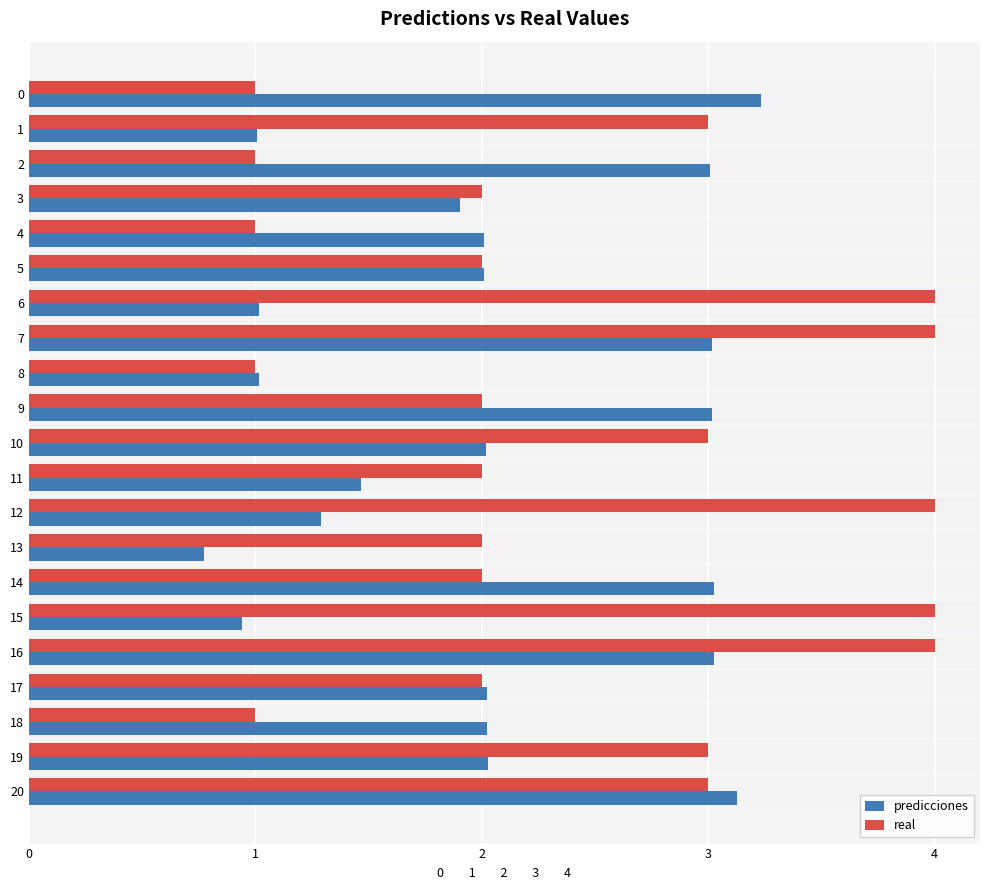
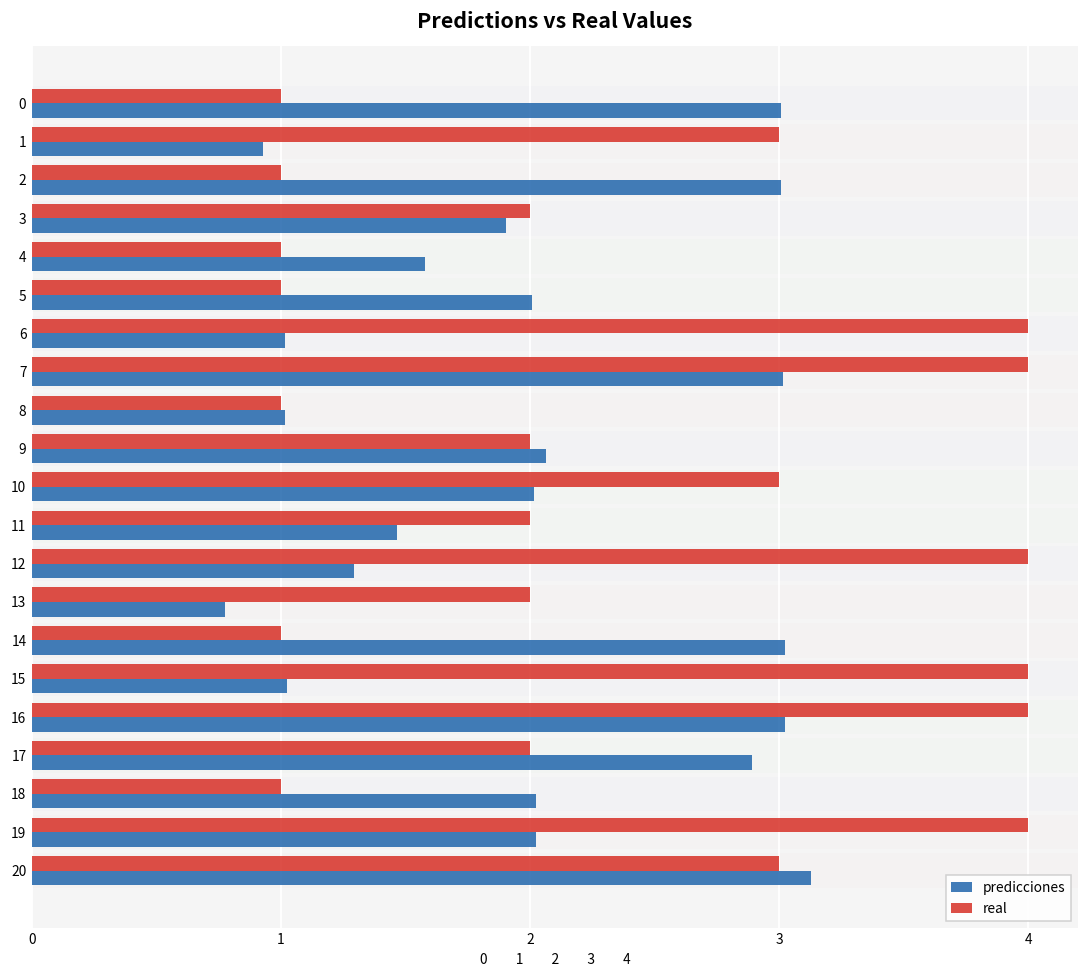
  {
    "predicciones": {
-     "0": 3.23,
-     "1": 1.01,
-     "4": 2.01,
-     "9": 3.02,
-     "15": 0.94,
-     "17": 2.03
+     "0": 3.01,
+     "1": 0.93,
+     "4": 1.58,
+     "9": 2.06,
+     "15": 1.03,
+     "17": 2.89
    },
    "real": {
-     "5": 2,
-     "14": 2,
-     "19": 3
+     "5": 1,
+     "14": 1,
+     "19": 4
    }
  }
